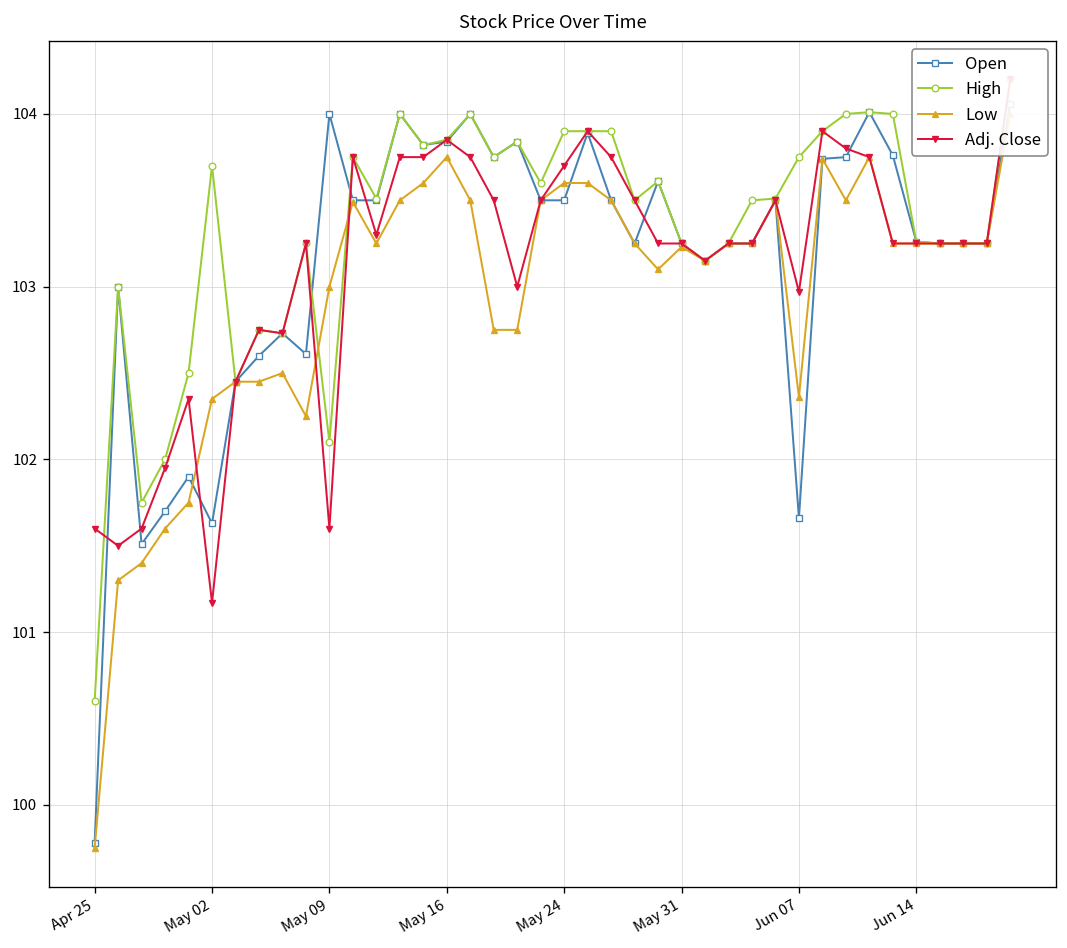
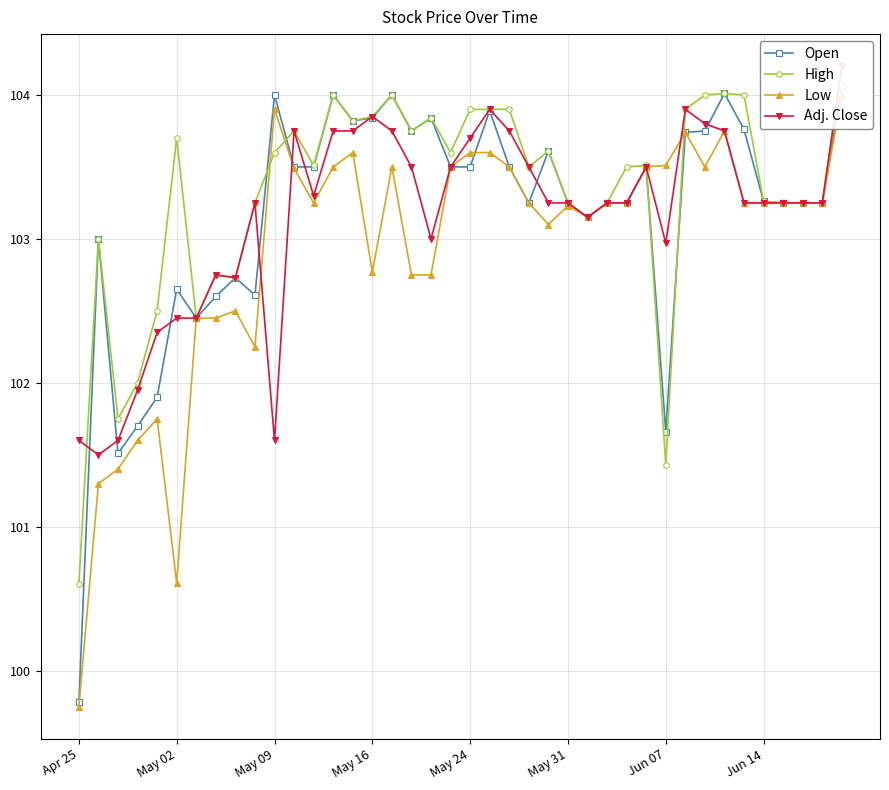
  {
    "Open": {
      "Apr 25": 99.78,
-     "May 02": 101.63,
+     "May 02": 102.65,
      "May 09": 104.00,
      "May 24": 103.50,
      "Jun 07": 101.66
    },
    "High": {
      "Apr 25": 100.60,
      "May 02": 103.70,
-     "May 09": 102.1,
+     "May 09": 103.6,
      "May 24": 103.90,
-     "Jun 07": 103.75
+     "Jun 07": 101.43
    },
    "Low": {
      "Apr 25": 99.75,
-     "May 02": 102.35,
-     "May 09": 103.0,
-     "May 16": 103.75,
+     "May 02": 100.61,
+     "May 09": 103.9,
+     "May 16": 102.77,
      "May 24": 103.60,
      "May 31": 103.23,
-     "Jun 07": 102.36
+     "Jun 07": 103.51
    },
    "Adj. Close": {
      "Apr 25": 101.60,
-     "May 02": 101.17,
+     "May 02": 102.45,
      "May 09": 101.60,
      "May 24": 103.70,
      "Jun 07": 102.97
    }
  }
